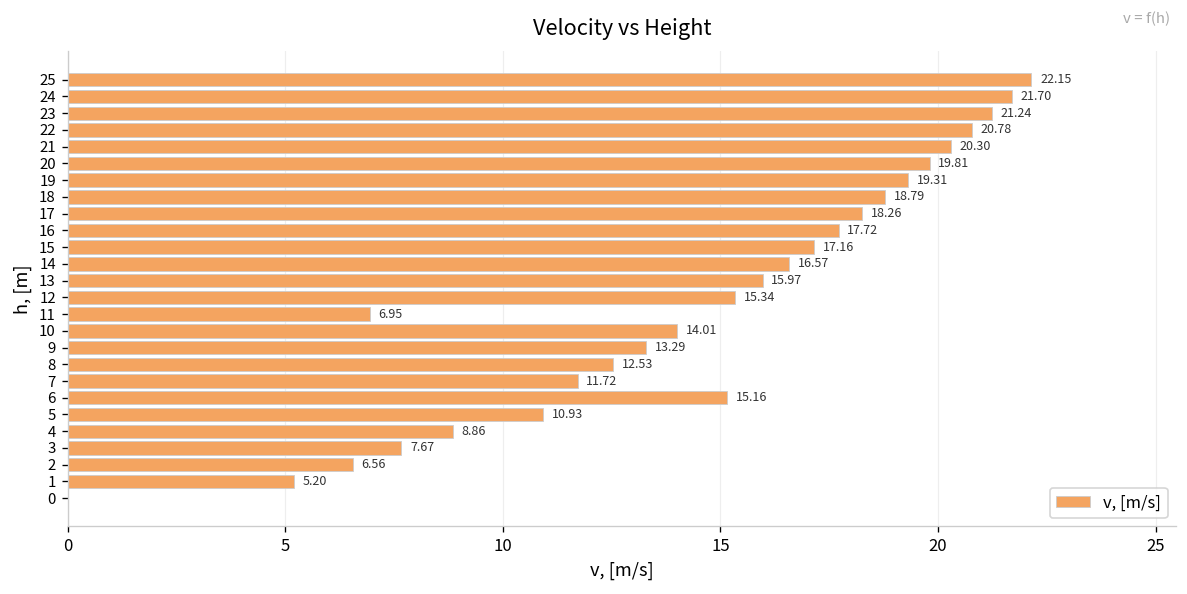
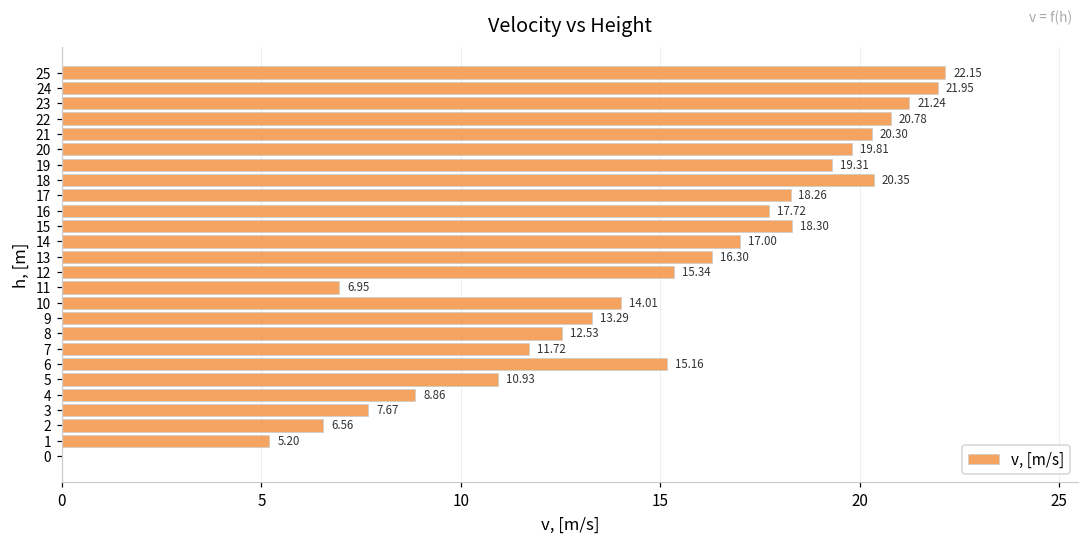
  {
    "25": 22.15,
-   "24": 21.70,
+   "24": 21.95,
    "23": 21.24,
    "22": 20.78,
    "21": 20.30,
    "20": 19.81,
    "19": 19.31,
-   "18": 18.79,
+   "18": 20.35,
    "17": 18.26,
    "16": 17.72,
-   "15": 17.16,
-   "14": 16.57,
-   "13": 15.97,
+   "15": 18.30,
+   "14": 17.00,
+   "13": 16.30,
    "12": 15.34,
    "11": 6.95,
    "10": 14.01,
    "9": 13.29,
    "8": 12.53,
    "7": 11.72,
    "6": 15.16,
    "5": 10.93,
    "4": 8.86,
    "3": 7.67,
    "2": 6.56,
    "1": 5.20
  }
